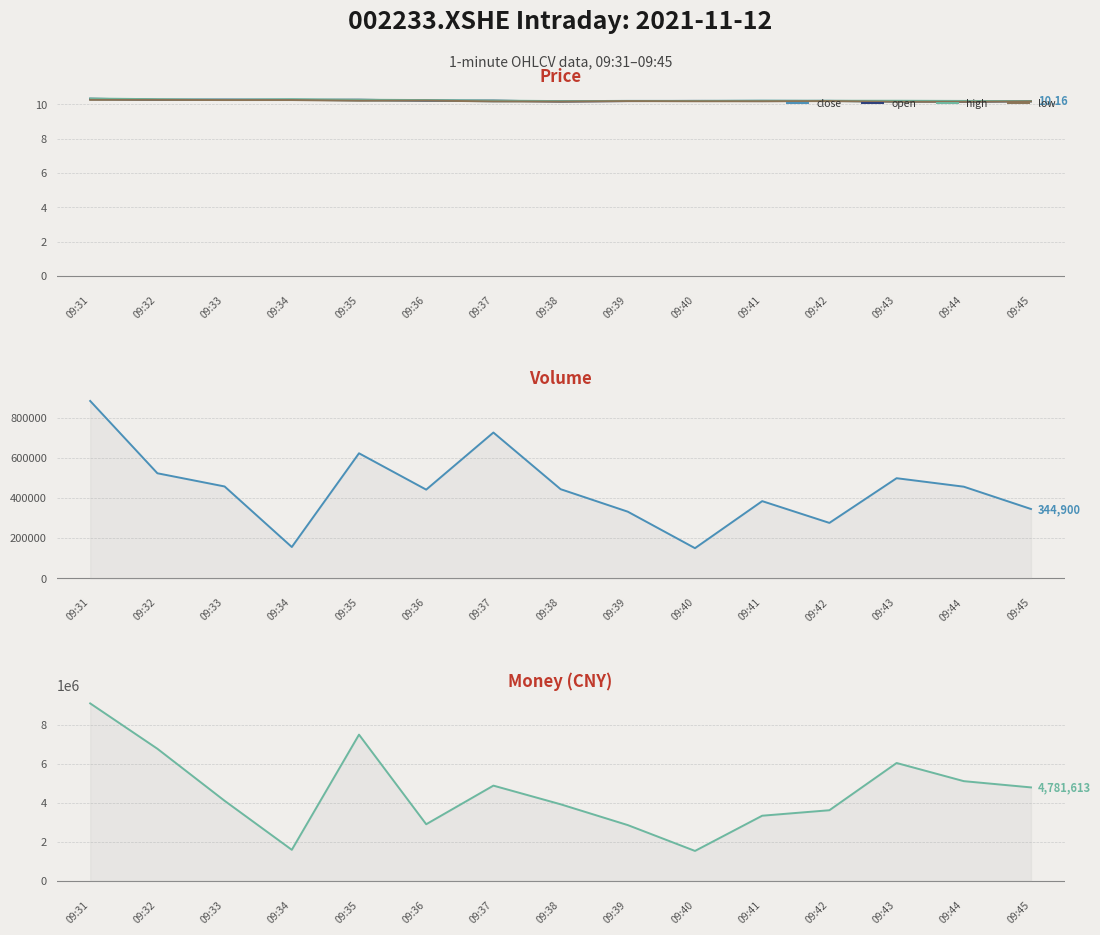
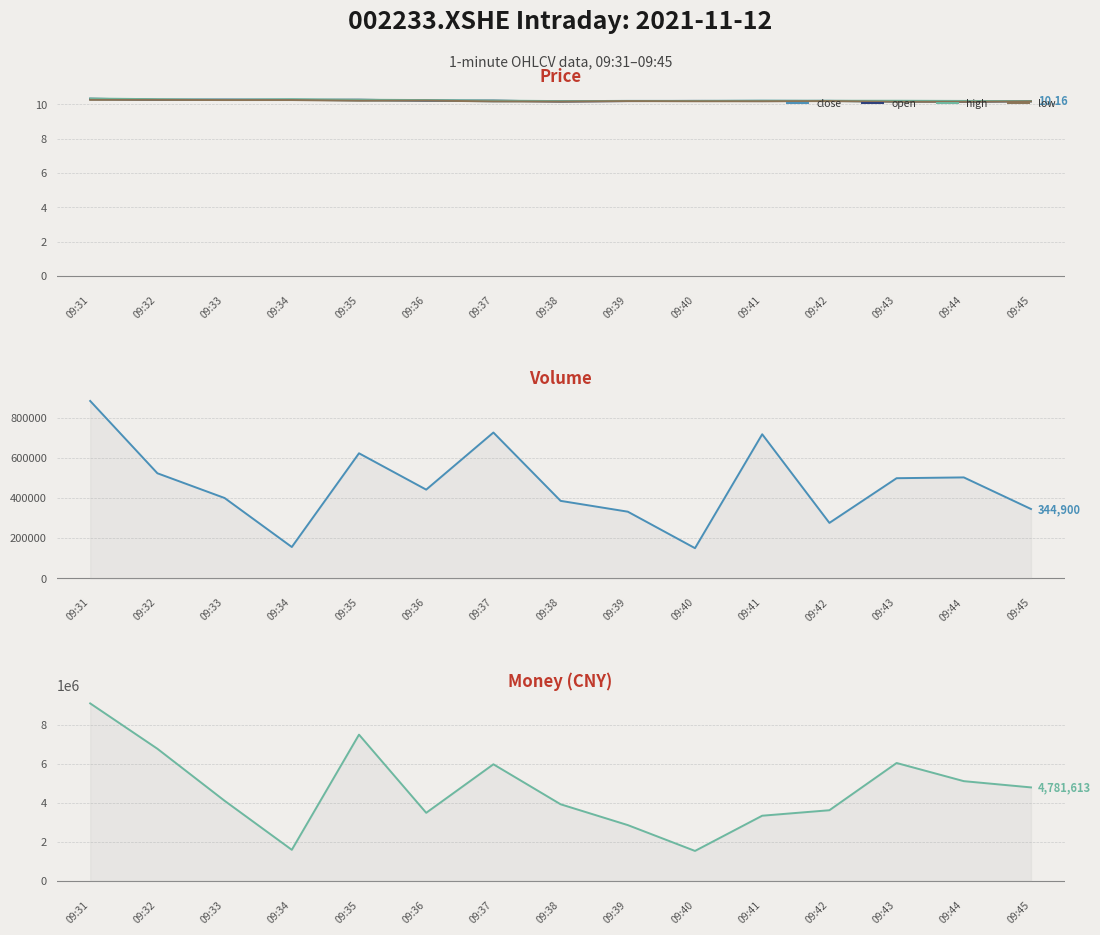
  {
    "Volume": {
      "09:31": 880000,
      "09:32": 520000,
-     "09:33": 460000,
+     "09:33": 400000,
      "09:34": 160000,
      "09:35": 620000,
      "09:36": 440000,
      "09:37": 730000,
-     "09:38": 440000,
+     "09:38": 390000,
      "09:39": 330000,
      "09:40": 150000,
-     "09:41": 380000,
+     "09:41": 720000,
      "09:42": 280000,
      "09:43": 500000,
-     "09:44": 460000
+     "09:44": 500000
    },
    "Money (CNY)": {
      "09:31": 9100000,
      "09:32": 6800000,
      "09:33": 4100000,
      "09:34": 1600000,
      "09:35": 7500000,
-     "09:36": 2900000,
-     "09:37": 4900000,
+     "09:36": 3500000,
+     "09:37": 6000000,
      "09:38": 3900000,
      "09:39": 2900000,
      "09:40": 1500000,
      "09:41": 3300000,
      "09:42": 3600000,
      "09:43": 6000000,
      "09:44": 5100000
    }
  }
